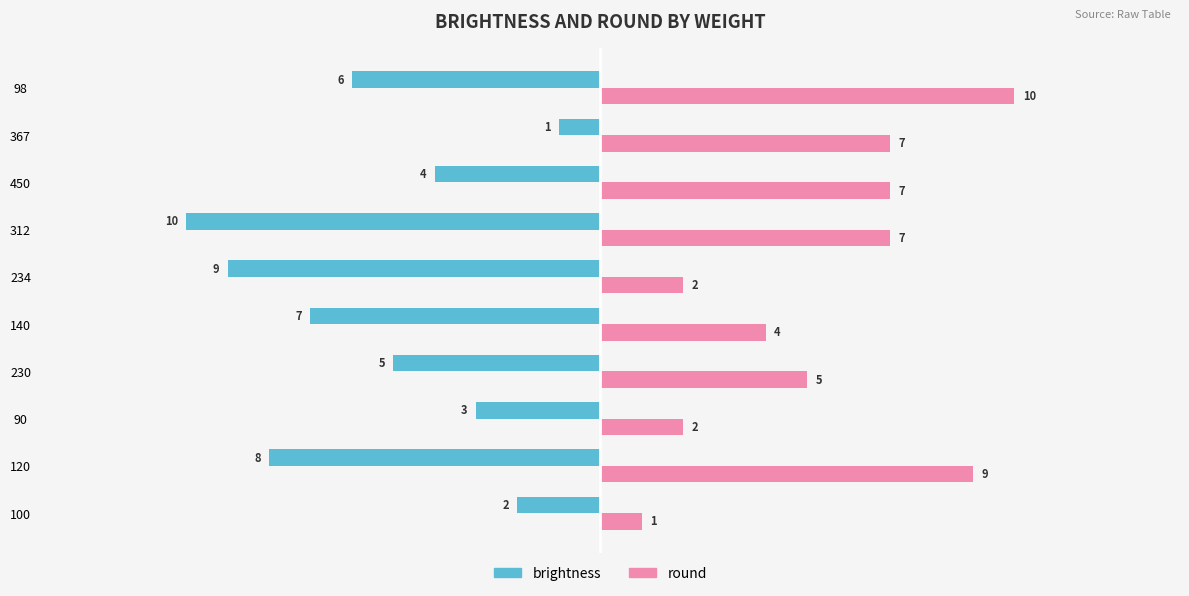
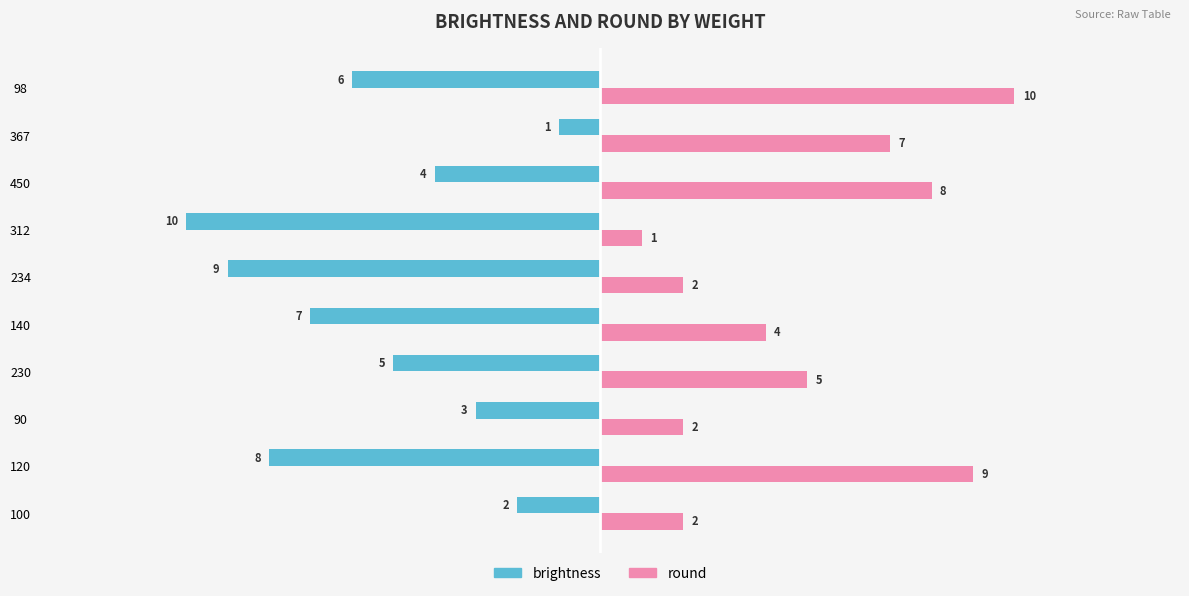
  {
    "round": {
      "98": 10,
      "367": 7,
-     "450": 7,
-     "312": 7,
+     "450": 8,
+     "312": 1,
      "234": 2,
      "140": 4,
      "230": 5,
      "90": 2,
      "120": 9,
-     "100": 1
+     "100": 2
    }
  }
